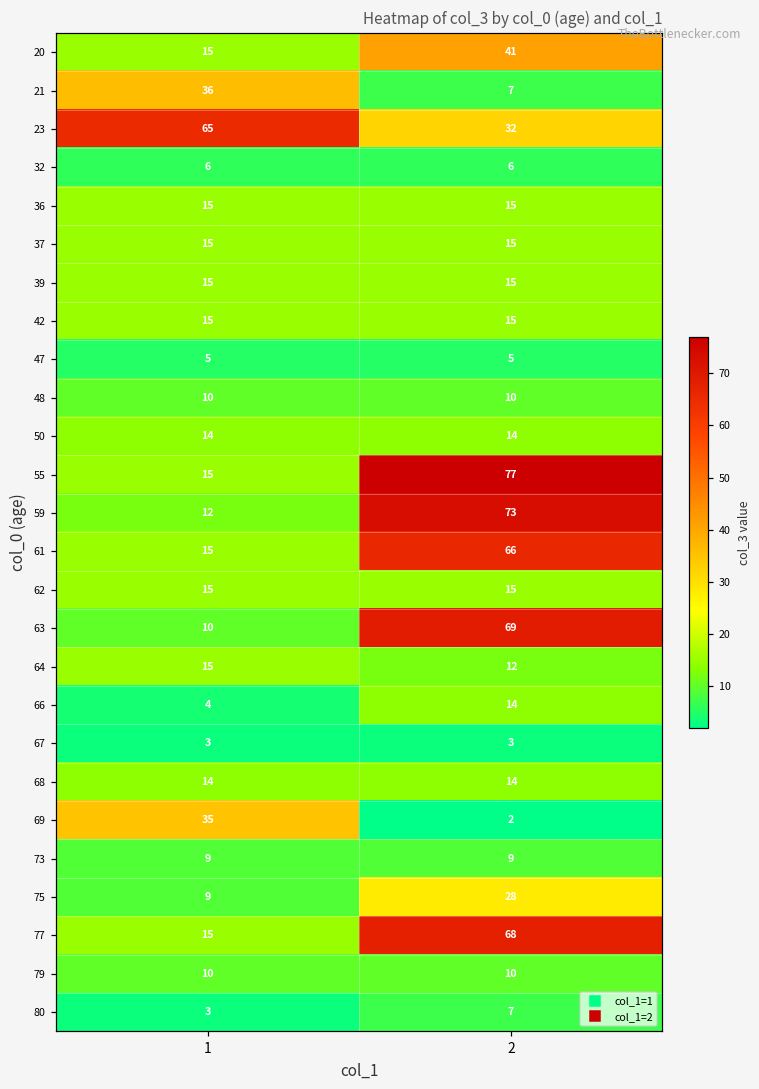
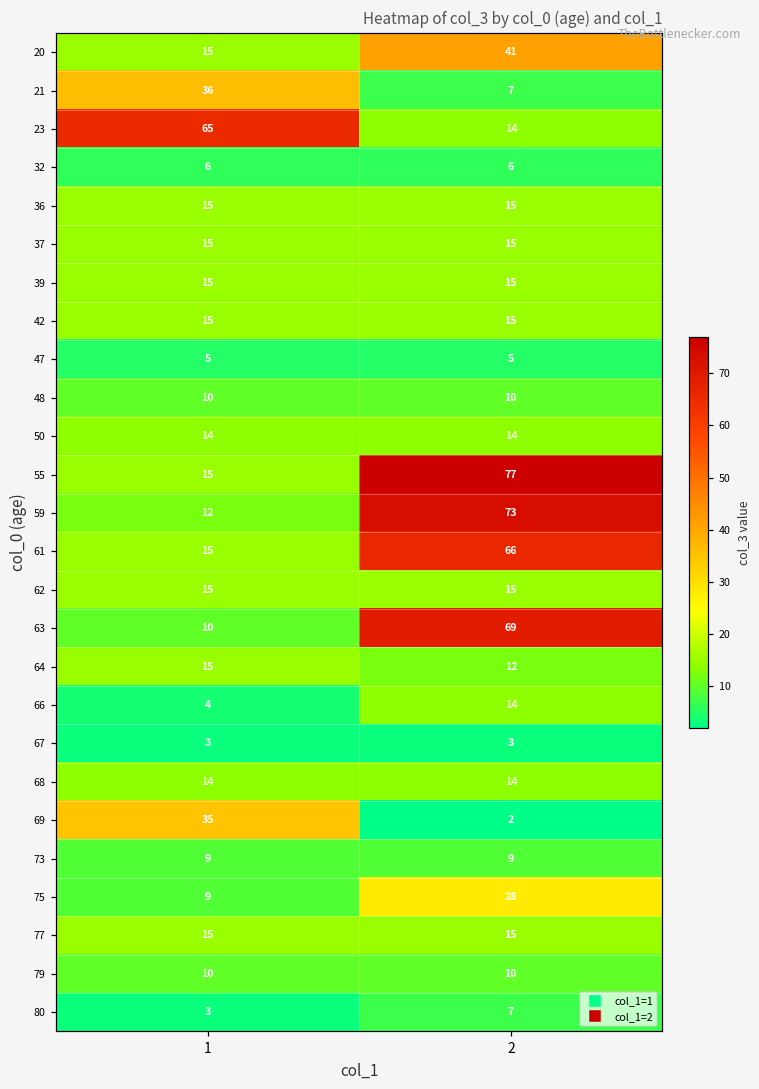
  {
    "20": {
      "1": 15,
      "2": 41
    },
    "21": {
      "1": 36,
      "2": 7
    },
    "23": {
      "1": 65,
-     "2": 32
+     "2": 14
    },
    "32": {
      "1": 6,
      "2": 6
    },
    "36": {
      "1": 15,
      "2": 15
    },
    "37": {
      "1": 15,
      "2": 15
    },
    "39": {
      "1": 15,
      "2": 15
    },
    "42": {
      "1": 15,
      "2": 15
    },
    "47": {
      "1": 5,
      "2": 5
    },
    "48": {
      "1": 10,
      "2": 10
    },
    "50": {
      "1": 14,
      "2": 14
    },
    "55": {
      "1": 15,
      "2": 77
    },
    "59": {
      "1": 12,
      "2": 73
    },
    "61": {
      "1": 15,
      "2": 66
    },
    "62": {
      "1": 15,
      "2": 15
    },
    "63": {
      "1": 10,
      "2": 69
    },
    "64": {
      "1": 15,
      "2": 12
    },
    "66": {
      "1": 4,
      "2": 14
    },
    "67": {
      "1": 3,
      "2": 3
    },
    "68": {
      "1": 14,
      "2": 14
    },
    "69": {
      "1": 35,
      "2": 2
    },
    "73": {
      "1": 9,
      "2": 9
    },
    "75": {
      "1": 9,
      "2": 28
    },
    "77": {
      "1": 15,
-     "2": 68
+     "2": 15
    },
    "79": {
      "1": 10,
      "2": 10
    },
    "80": {
      "1": 3,
      "2": 7
    }
  }
